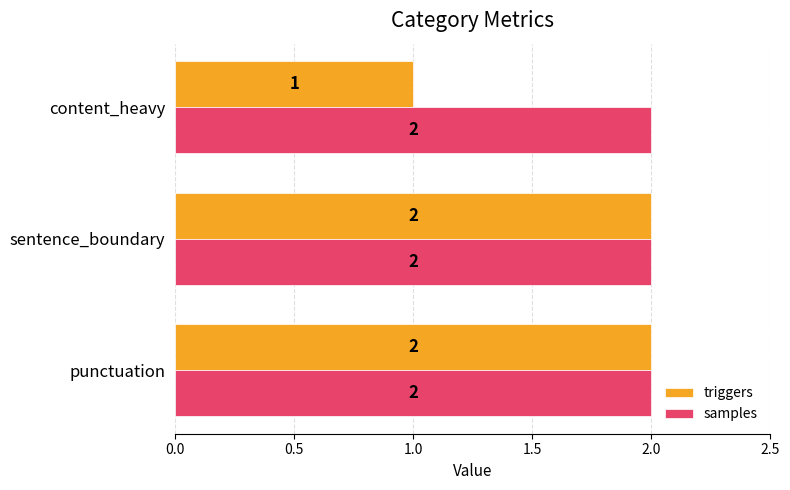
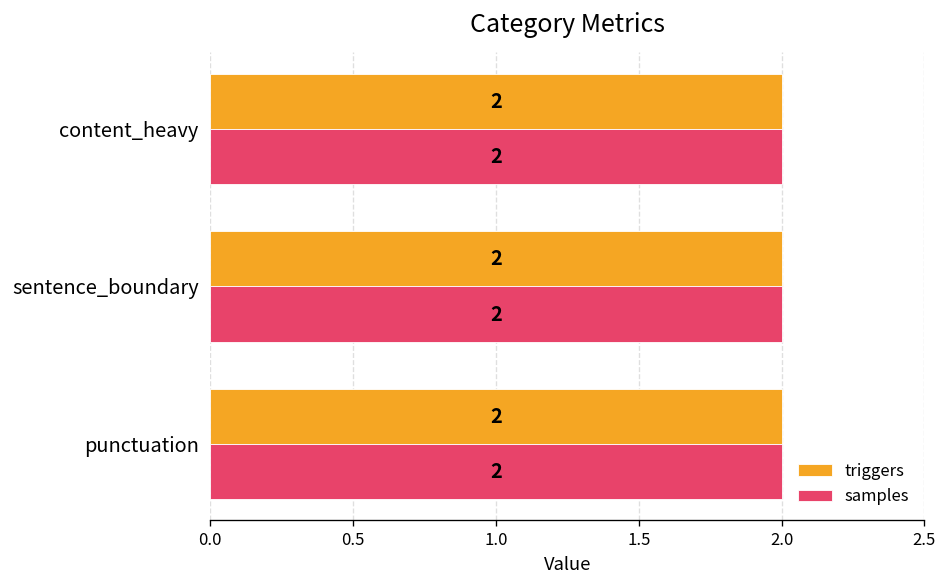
  {
    "triggers": {
-     "content_heavy": 1,
+     "content_heavy": 2,
      "sentence_boundary": 2,
      "punctuation": 2
    },
    "samples": {
      "content_heavy": 2,
      "sentence_boundary": 2,
      "punctuation": 2
    }
  }
